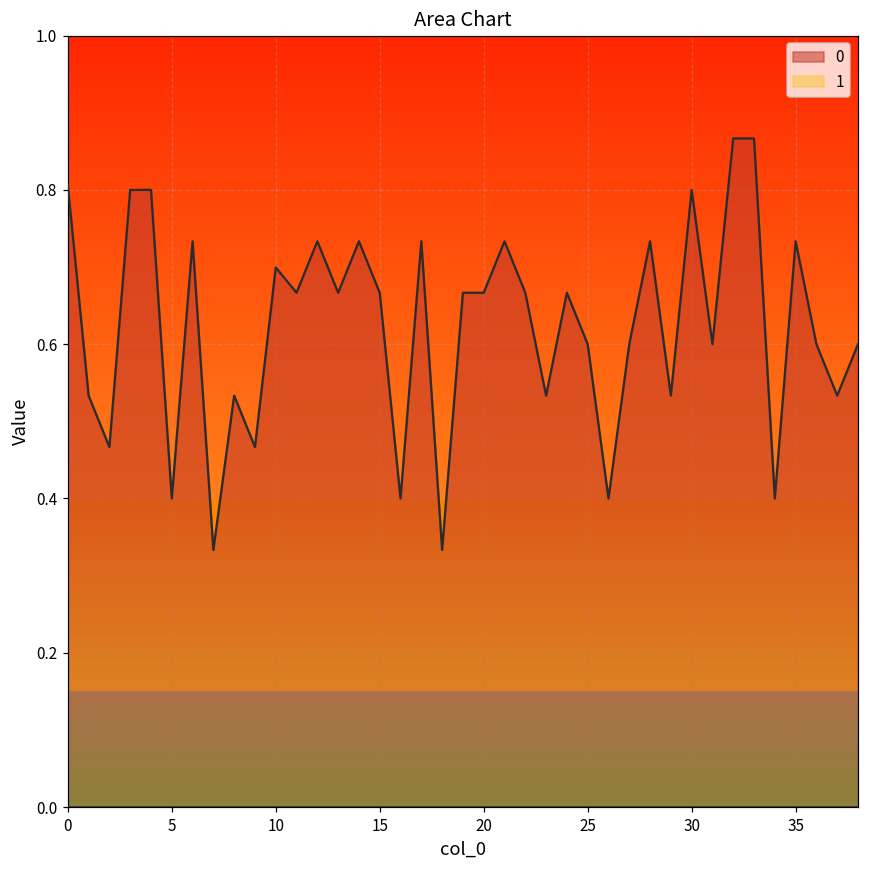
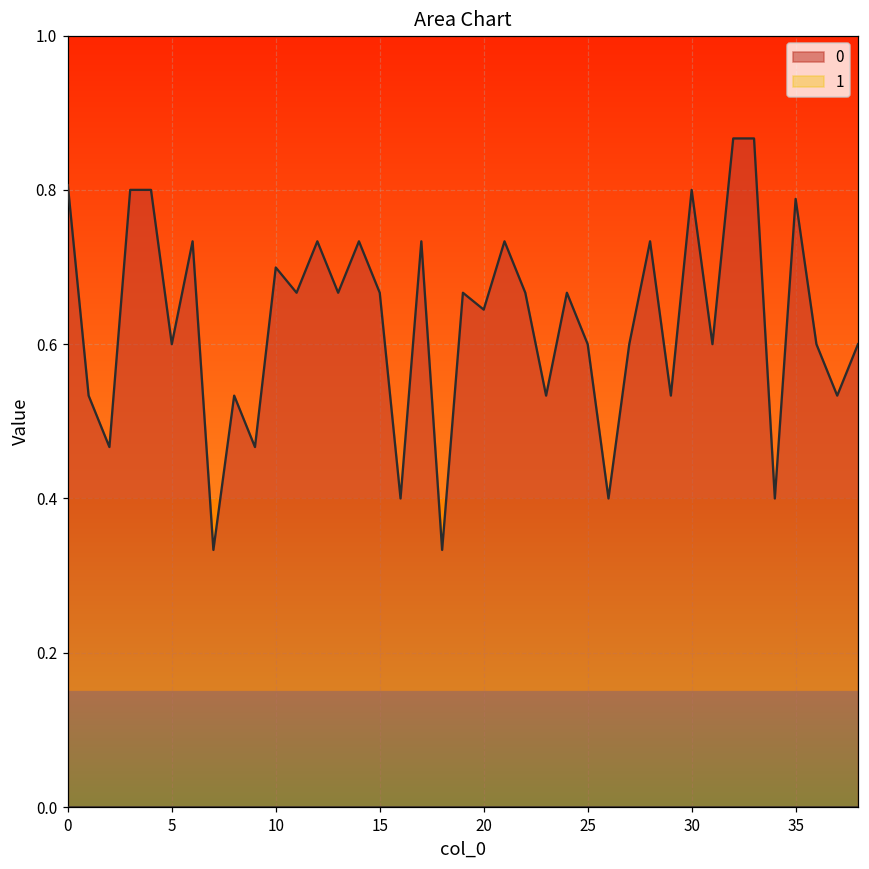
  {
    "0": {
      "0": 0.81,
-     "5": 0.4,
+     "5": 0.6,
      "10": 0.70,
      "15": 0.67,
-     "20": 0.67,
+     "20": 0.64,
      "25": 0.60,
      "30": 0.80,
-     "35": 0.73
+     "35": 0.79
    },
    "1": {
      "0": 0.00,
      "5": 0.00,
      "10": 0.00,
      "15": 0.00,
      "20": 0.00,
      "25": 0.00,
      "30": 0.00,
      "35": 0.00
    }
  }
